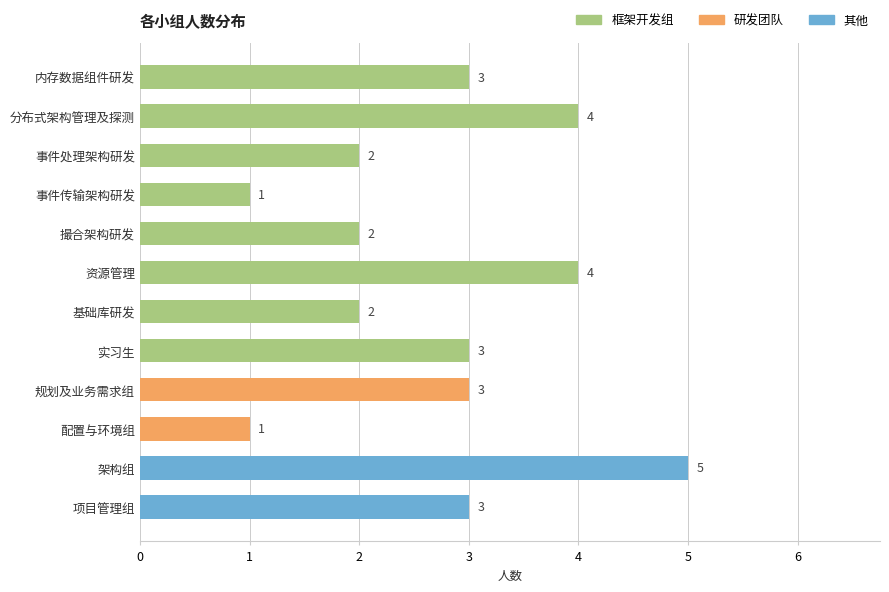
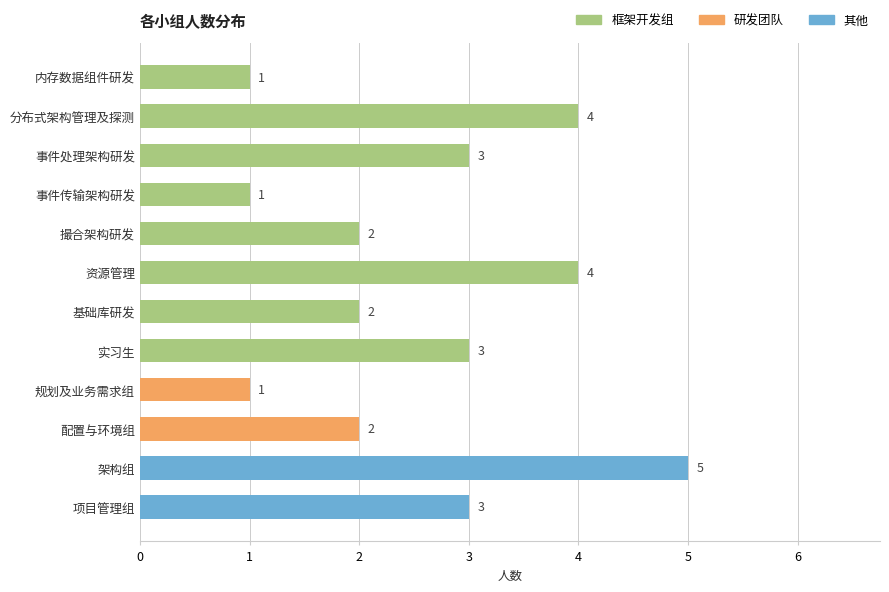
  {
-   "内存数据组件研发": 3,
+   "内存数据组件研发": 1,
    "分布式架构管理及探测": 4,
-   "事件处理架构研发": 2,
+   "事件处理架构研发": 3,
    "事件传输架构研发": 1,
    "撮合架构研发": 2,
    "资源管理": 4,
    "基础库研发": 2,
    "实习生": 3,
-   "规划及业务需求组": 3,
-   "配置与环境组": 1,
+   "规划及业务需求组": 1,
+   "配置与环境组": 2,
    "架构组": 5,
    "项目管理组": 3
  }
